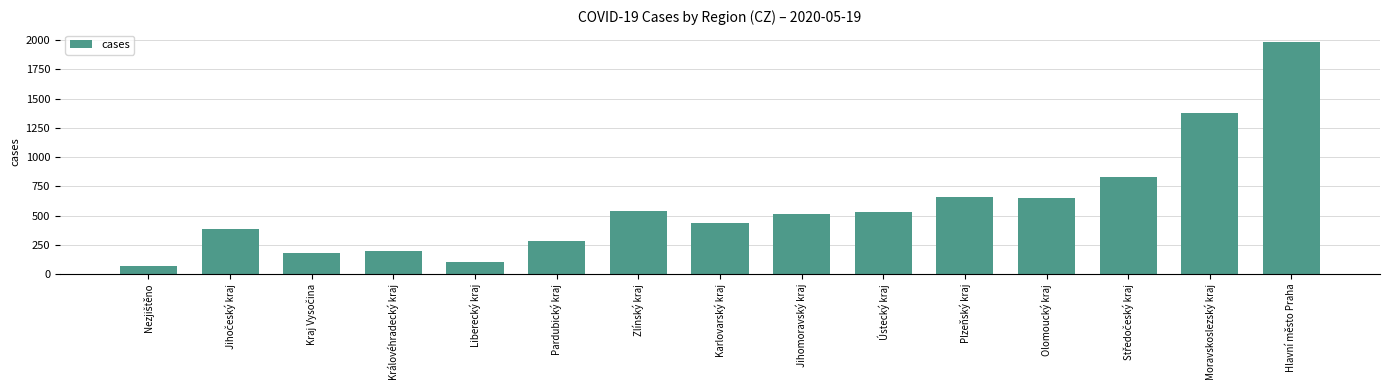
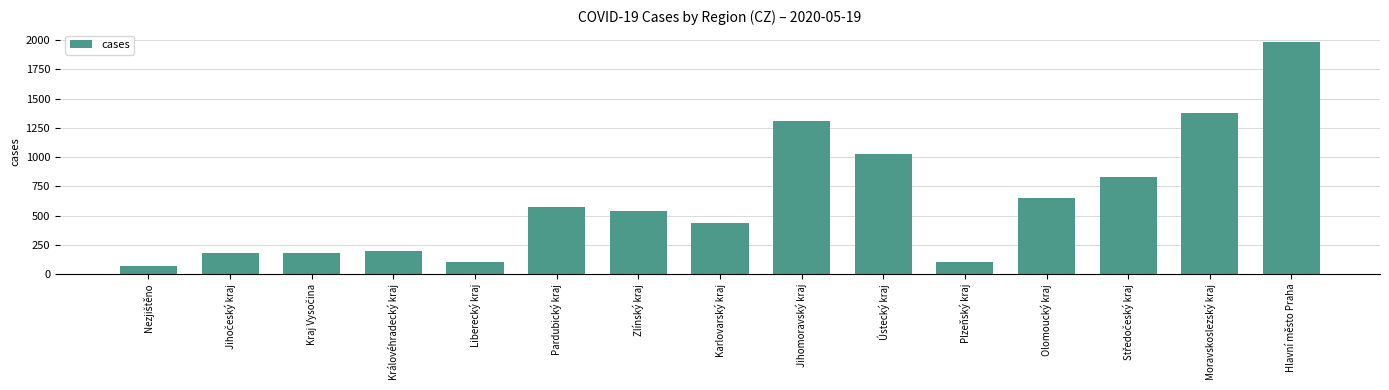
  {
    "Nezjištěno": 70,
-   "Jihočeský kraj": 390,
+   "Jihočeský kraj": 180,
    "Kraj Vysočina": 180,
    "Královéhradecký kraj": 200,
    "Liberecký kraj": 110,
-   "Pardubický kraj": 280,
+   "Pardubický kraj": 580,
    "Zlínský kraj": 540,
    "Karlovarský kraj": 440,
-   "Jihomoravský kraj": 510,
-   "Ústecký kraj": 530,
-   "Plzeňský kraj": 660,
+   "Jihomoravský kraj": 1310,
+   "Ústecký kraj": 1030,
+   "Plzeňský kraj": 100,
    "Olomoucký kraj": 650,
    "Středočeský kraj": 830,
    "Moravskoslezský kraj": 1380,
    "Hlavní město Praha": 1990
  }
